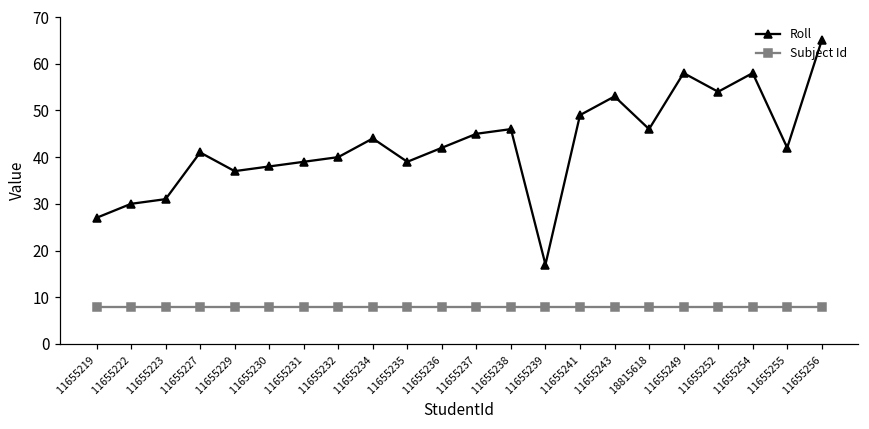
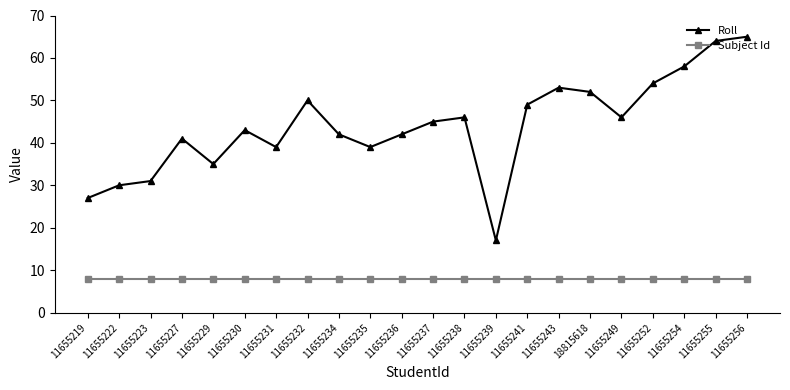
  {
    "Roll": {
      "11655219": 27,
      "11655222": 30,
      "11655223": 31,
      "11655227": 41,
-     "11655229": 37,
-     "11655230": 38,
+     "11655229": 35,
+     "11655230": 43,
      "11655231": 39,
-     "11655232": 40,
-     "11655234": 44,
+     "11655232": 50,
+     "11655234": 42,
      "11655235": 39,
      "11655236": 42,
      "11655237": 45,
      "11655238": 46,
      "11655239": 17,
      "11655241": 49,
      "11655243": 53,
-     "18815618": 46,
-     "11655249": 58,
+     "18815618": 52,
+     "11655249": 46,
      "11655252": 54,
      "11655254": 58,
-     "11655255": 42,
+     "11655255": 64,
      "11655256": 65
    },
    "Subject Id": {
      "11655219": 8,
      "11655222": 8,
      "11655223": 8,
      "11655227": 8,
      "11655229": 8,
      "11655230": 8,
      "11655231": 8,
      "11655232": 8,
      "11655234": 8,
      "11655235": 8,
      "11655236": 8,
      "11655237": 8,
      "11655238": 8,
      "11655239": 8,
      "11655241": 8,
      "11655243": 8,
      "18815618": 8,
      "11655249": 8,
      "11655252": 8,
      "11655254": 8,
      "11655255": 8,
      "11655256": 8
    }
  }
